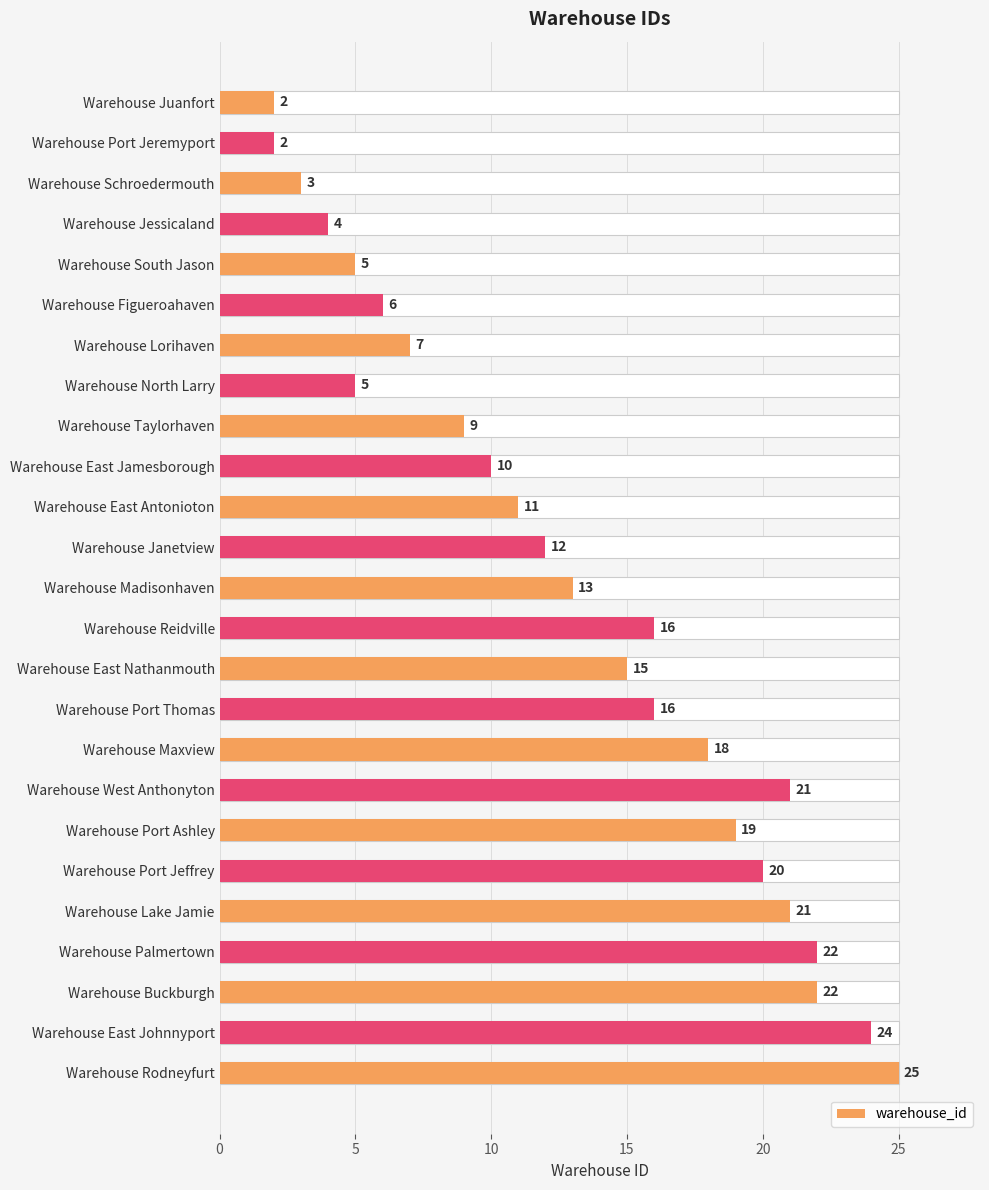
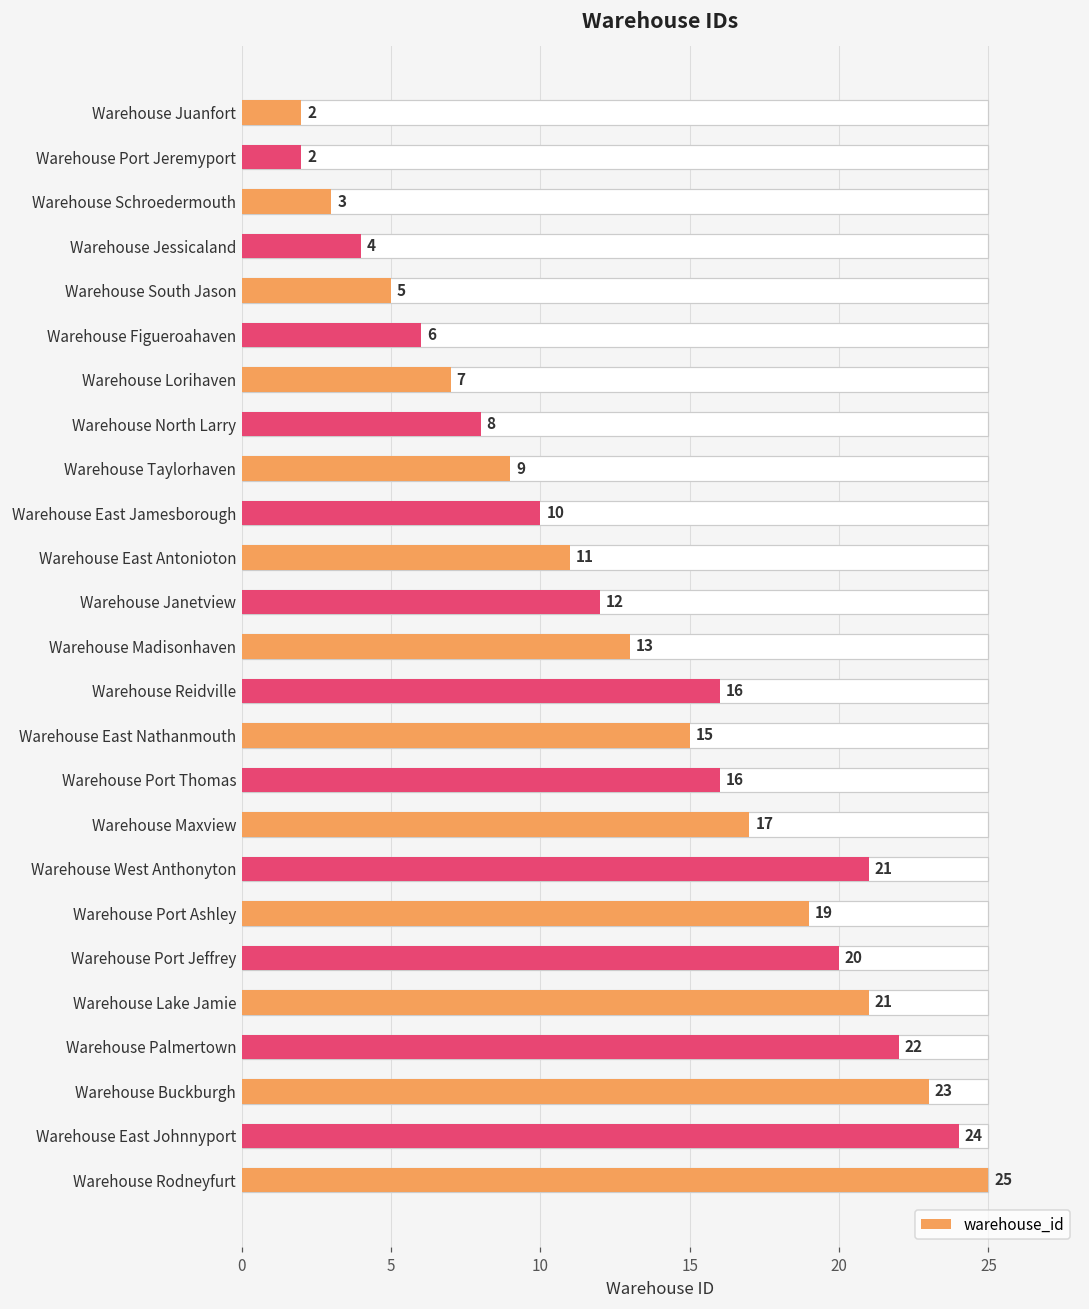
  {
    "warehouse_id": {
-     "Warehouse North Larry": 5,
-     "Warehouse Maxview": 18,
-     "Warehouse Buckburgh": 22,
+     "Warehouse North Larry": 8,
+     "Warehouse Maxview": 17,
+     "Warehouse Buckburgh": 23,
      "Warehouse Rodneyfurt": 25
    }
  }
